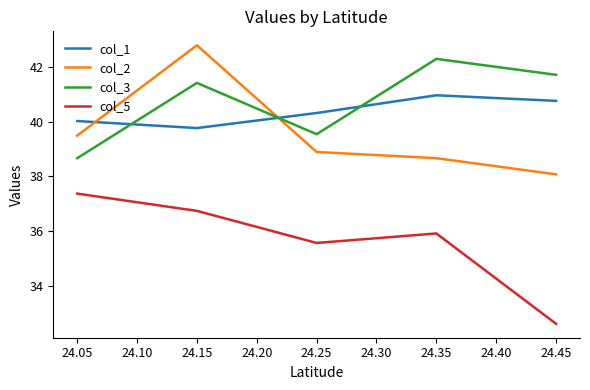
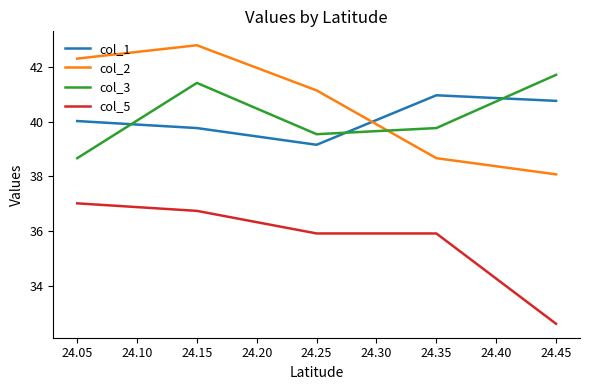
  {
    "col_1": {
      "24.05": 40.0,
      "24.15": 39.8,
-     "24.25": 40.3,
+     "24.25": 39.2,
      "24.35": 41.0,
      "24.45": 40.8
    },
    "col_2": {
-     "24.05": 39.5,
+     "24.05": 42.3,
      "24.15": 42.8,
-     "24.25": 38.9,
+     "24.25": 41.1,
      "24.35": 38.7,
      "24.45": 38.1
    },
    "col_3": {
      "24.05": 38.7,
      "24.15": 41.4,
      "24.25": 39.5,
-     "24.35": 42.3,
+     "24.35": 39.8,
      "24.45": 41.7
    },
    "col_5": {
-     "24.05": 37.4,
+     "24.05": 37.0,
      "24.15": 36.7,
-     "24.25": 35.6,
+     "24.25": 35.9,
      "24.35": 35.9,
      "24.45": 32.6
    }
  }
